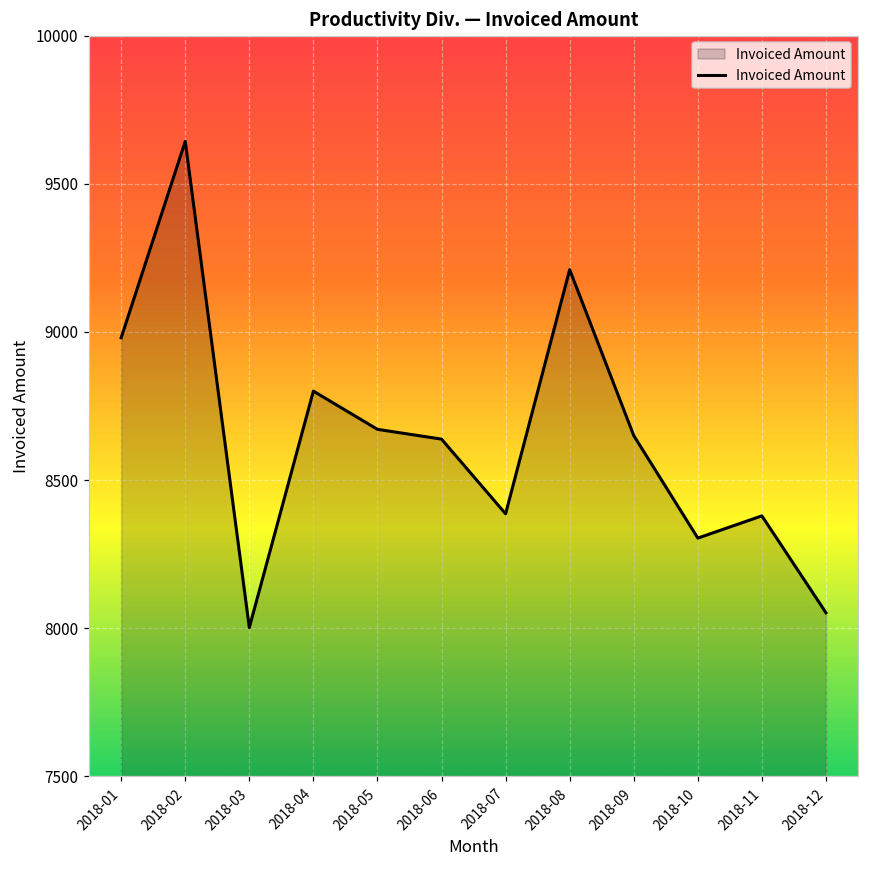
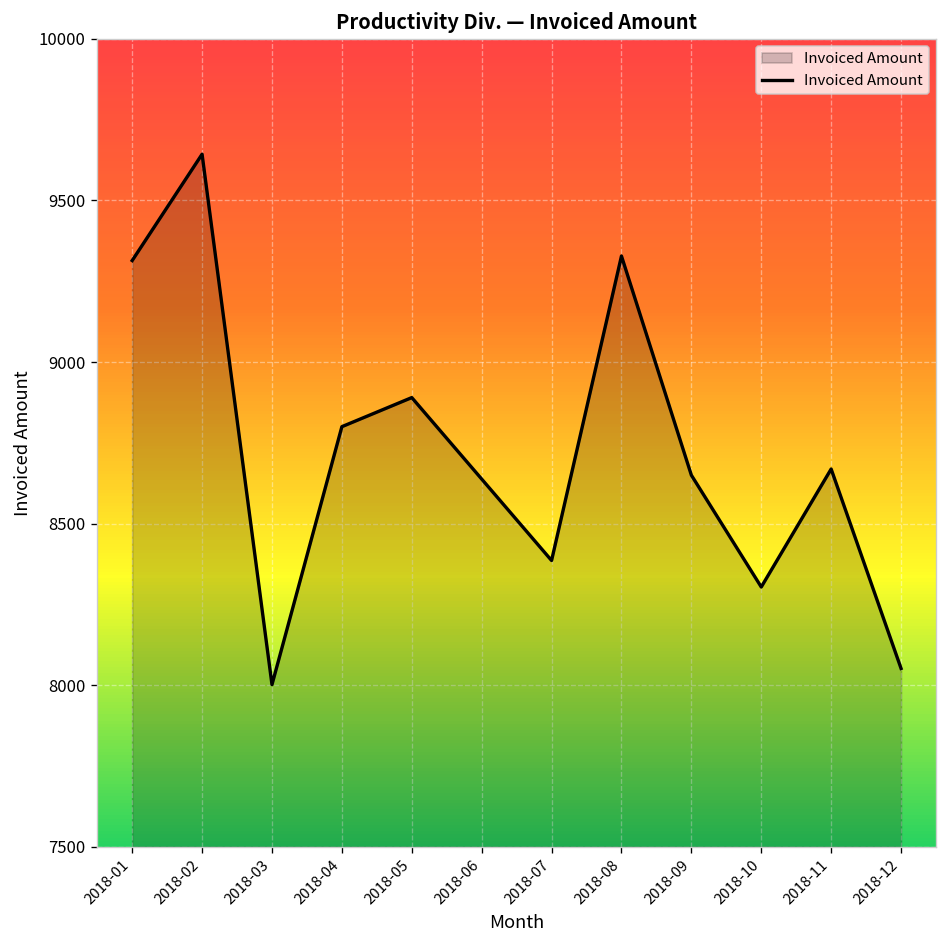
  {
-   "2018-01": 8980,
+   "2018-01": 9310,
    "2018-02": 9640,
    "2018-03": 8000,
    "2018-04": 8800,
-   "2018-05": 8670,
+   "2018-05": 8890,
    "2018-06": 8640,
    "2018-07": 8390,
-   "2018-08": 9210,
+   "2018-08": 9330,
    "2018-09": 8650,
    "2018-10": 8300,
-   "2018-11": 8380,
+   "2018-11": 8670,
    "2018-12": 8050
  }
